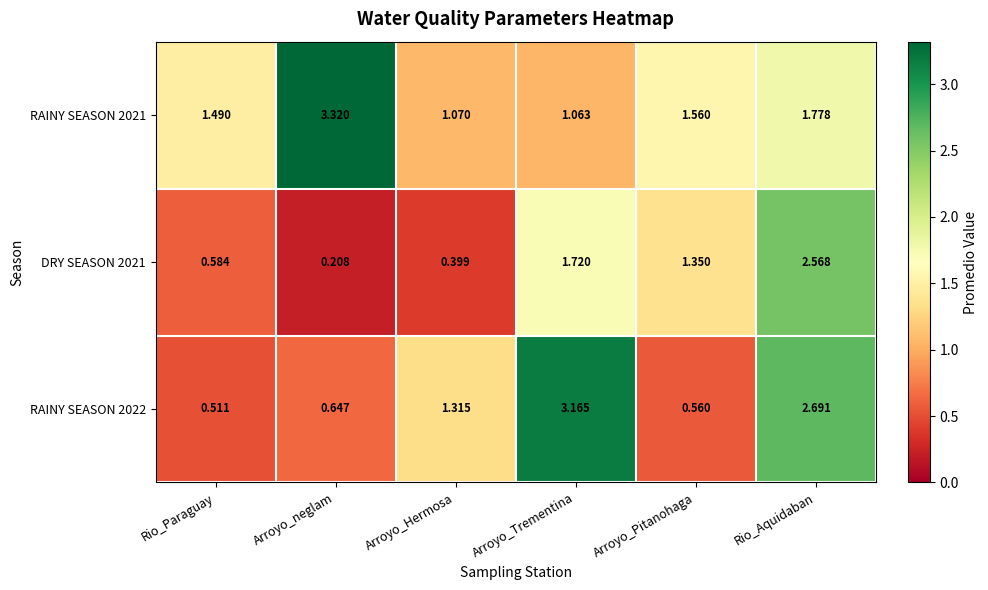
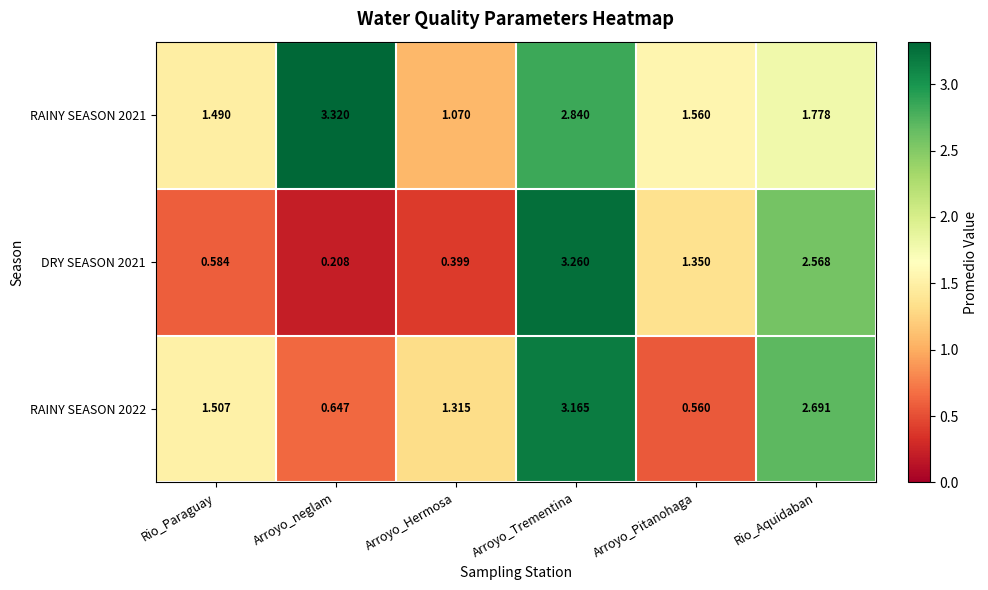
  {
    "RAINY SEASON 2021": {
      "Rio_Paraguay": 1.490,
      "Arroyo_neglam": 3.320,
      "Arroyo_Hermosa": 1.070,
-     "Arroyo_Trementina": 1.063,
+     "Arroyo_Trementina": 2.840,
      "Arroyo_Pitanohaga": 1.560,
      "Rio_Aquidaban": 1.778
    },
    "DRY SEASON 2021": {
      "Rio_Paraguay": 0.584,
      "Arroyo_neglam": 0.208,
      "Arroyo_Hermosa": 0.399,
-     "Arroyo_Trementina": 1.720,
+     "Arroyo_Trementina": 3.260,
      "Arroyo_Pitanohaga": 1.350,
      "Rio_Aquidaban": 2.568
    },
    "RAINY SEASON 2022": {
-     "Rio_Paraguay": 0.511,
+     "Rio_Paraguay": 1.507,
      "Arroyo_neglam": 0.647,
      "Arroyo_Hermosa": 1.315,
      "Arroyo_Trementina": 3.165,
      "Arroyo_Pitanohaga": 0.560,
      "Rio_Aquidaban": 2.691
    }
  }
